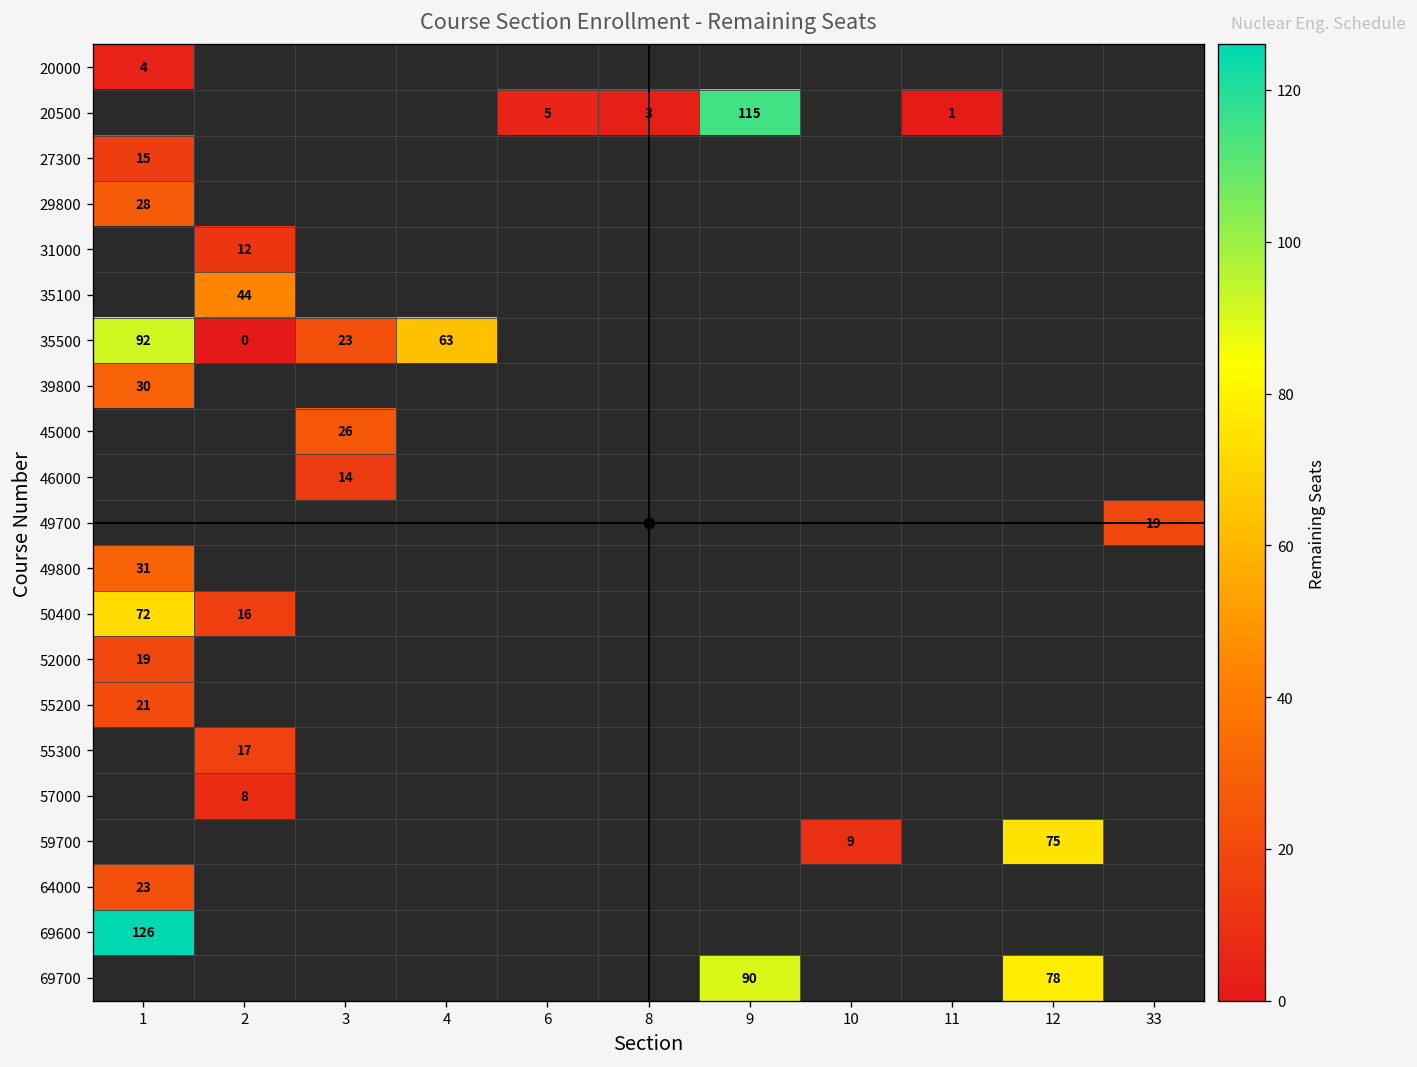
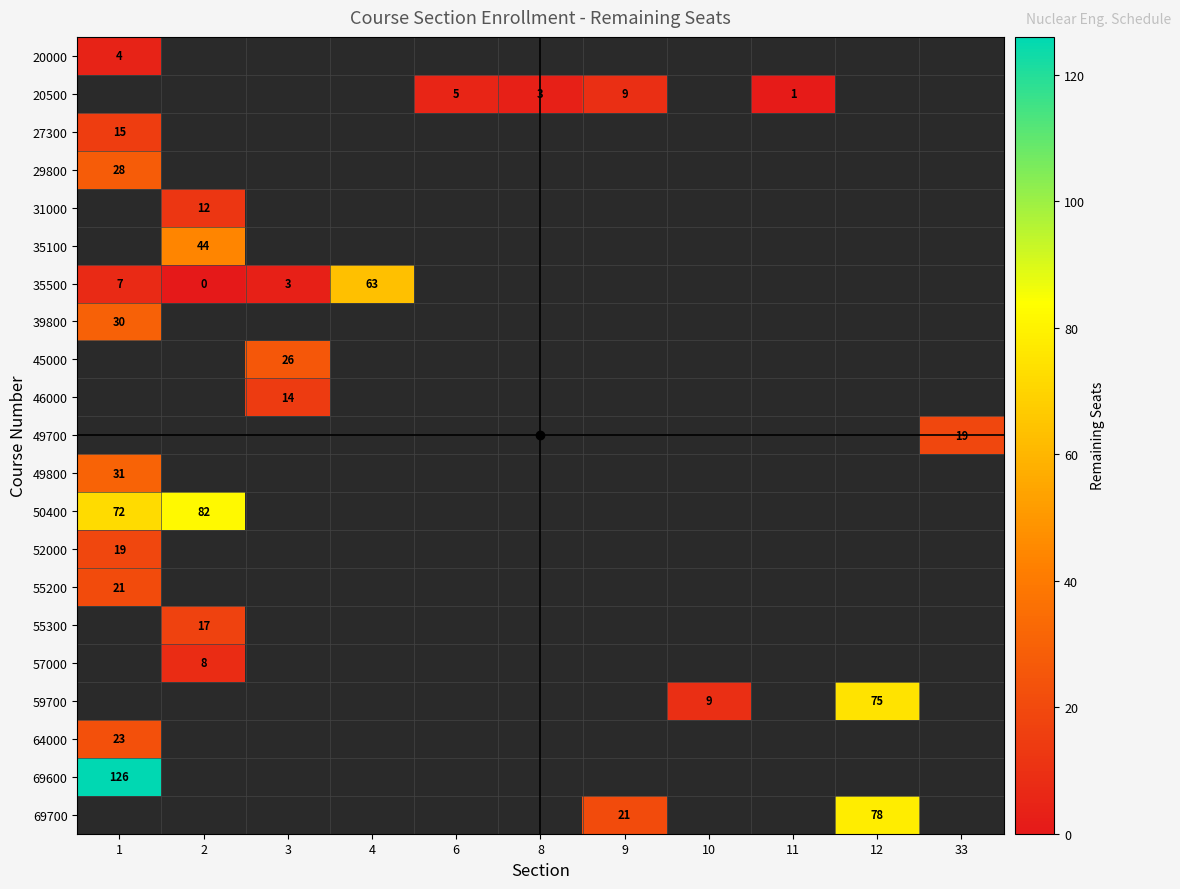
  {
    "20000": {
      "1": 4
    },
    "20500": {
      "6": 5,
      "8": 3,
-     "9": 115,
+     "9": 9,
      "11": 1
    },
    "27300": {
      "1": 15
    },
    "29800": {
      "1": 28
    },
    "31000": {
      "2": 12
    },
    "35100": {
      "2": 44
    },
    "35500": {
-     "1": 92,
+     "1": 7,
      "2": 0,
-     "3": 23,
+     "3": 3,
      "4": 63
    },
    "39800": {
      "1": 30
    },
    "45000": {
      "3": 26
    },
    "46000": {
      "3": 14
    },
    "49700": {
      "33": 19
    },
    "49800": {
      "1": 31
    },
    "50400": {
      "1": 72,
-     "2": 16
+     "2": 82
    },
    "52000": {
      "1": 19
    },
    "55200": {
      "1": 21
    },
    "55300": {
      "2": 17
    },
    "57000": {
      "2": 8
    },
    "59700": {
      "10": 9,
      "12": 75
    },
    "64000": {
      "1": 23
    },
    "69600": {
      "1": 126
    },
    "69700": {
-     "9": 90,
+     "9": 21,
      "12": 78
    }
  }
